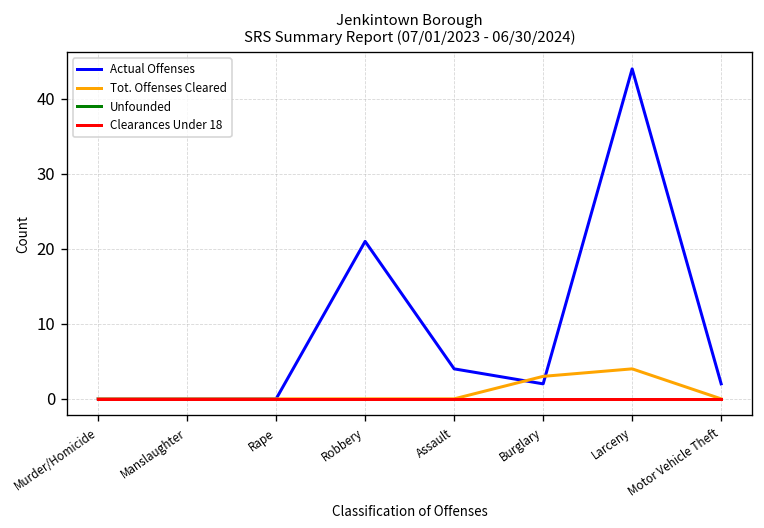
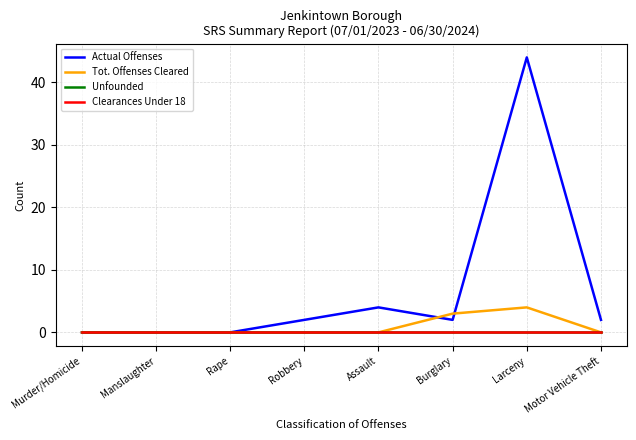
  {
    "Actual Offenses": {
-     "Robbery": 21,
+     "Robbery": 2,
      "Assault": 4,
      "Burglary": 2,
      "Larceny": 44,
      "Motor Vehicle Theft": 2
    },
    "Tot. Offenses Cleared": {
      "Burglary": 3,
      "Larceny": 4
    },
    "Clearances Under 18": {
      "Burglary": 0,
      "Larceny": 0
    }
  }
